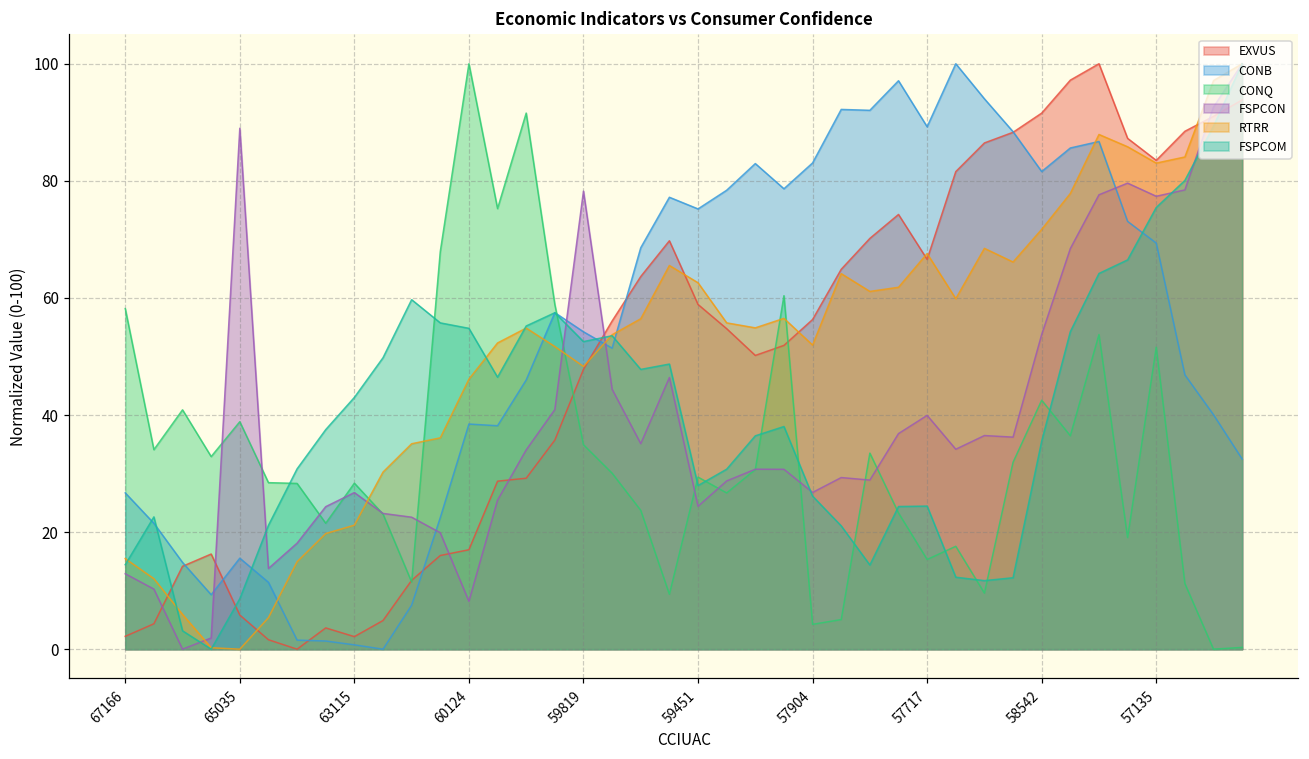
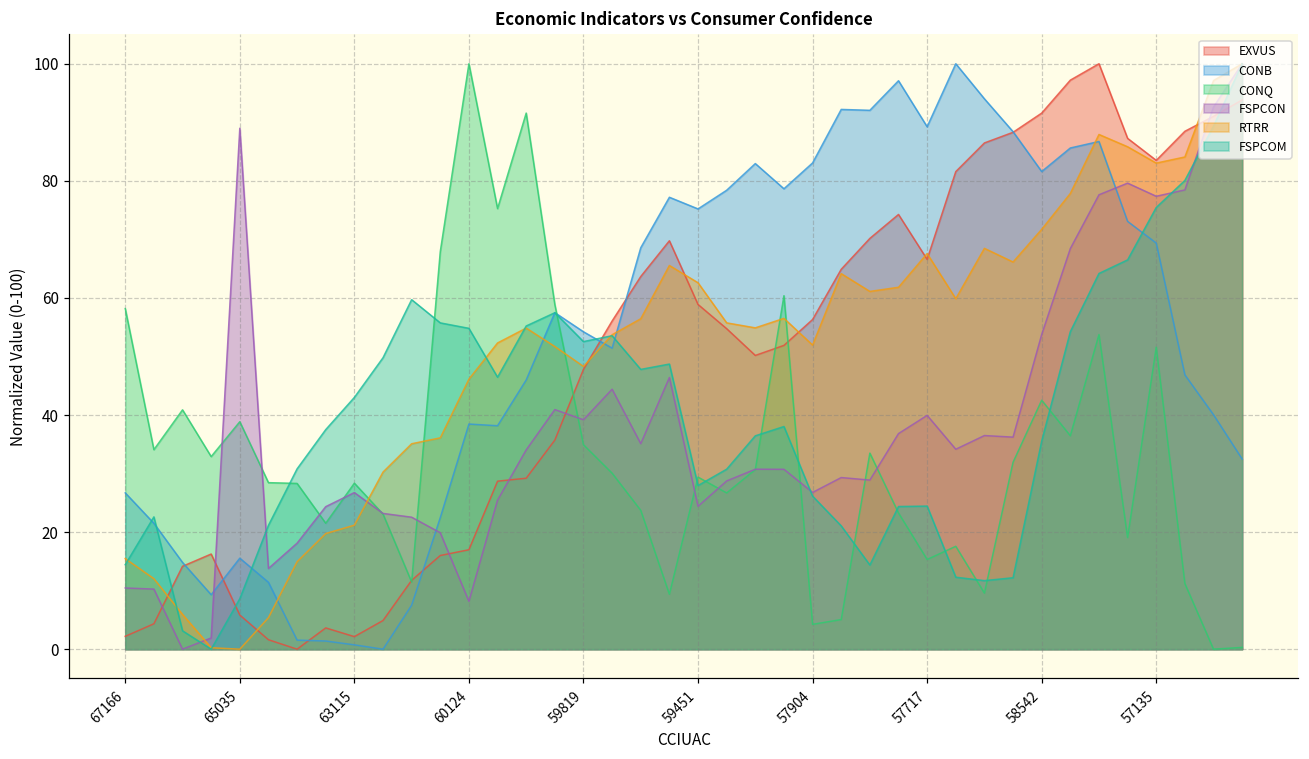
  {
    "FSPCON": {
-     "67166": 13,
+     "67166": 10,
      "65035": 89,
      "63115": 27,
      "60124": 8,
-     "59819": 78,
+     "59819": 39,
      "59451": 24,
      "57904": 27,
      "57717": 40,
      "58542": 54,
      "57135": 77
    }
  }
